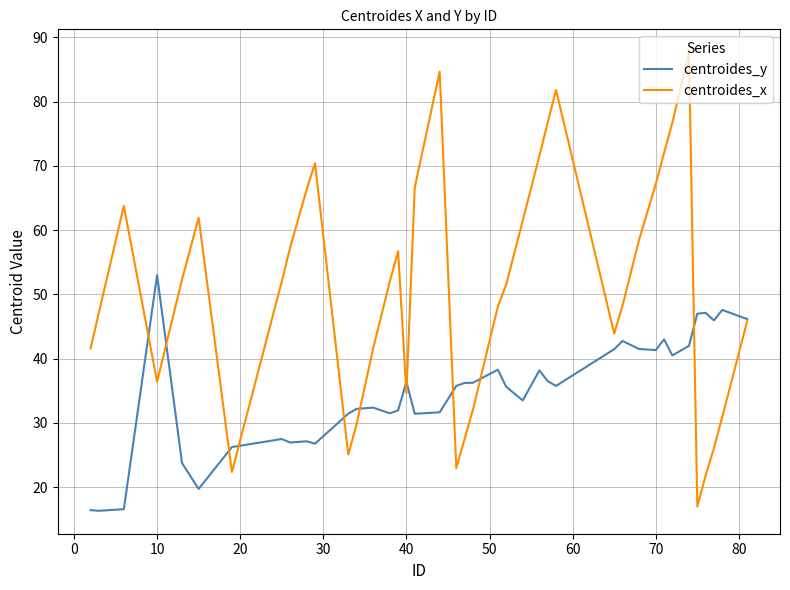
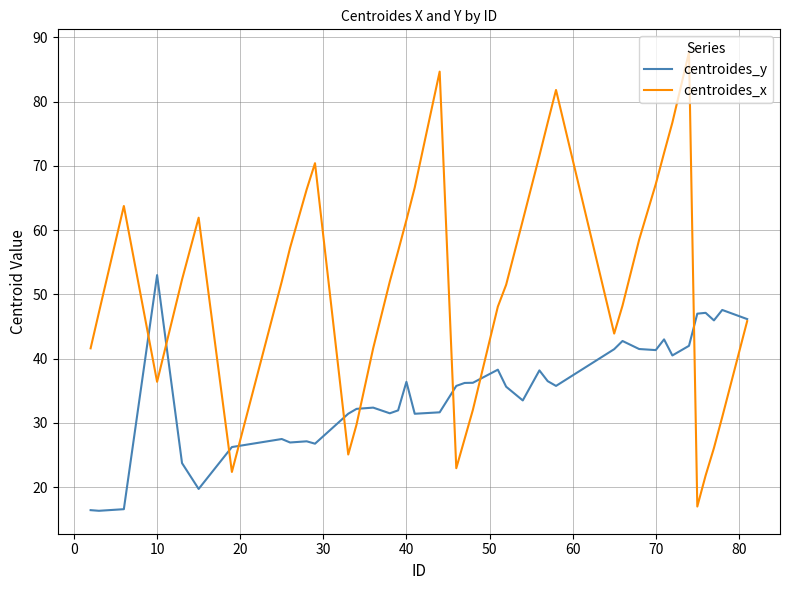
  {
    "centroides_y": {
      "10": 53,
      "40": 36,
      "70": 41
    },
    "centroides_x": {
      "10": 36,
-     "40": 35,
+     "40": 62,
      "70": 67
    }
  }
